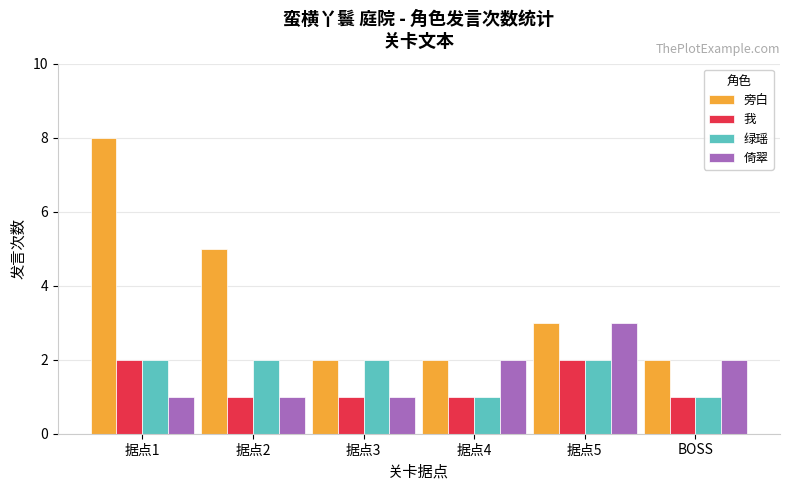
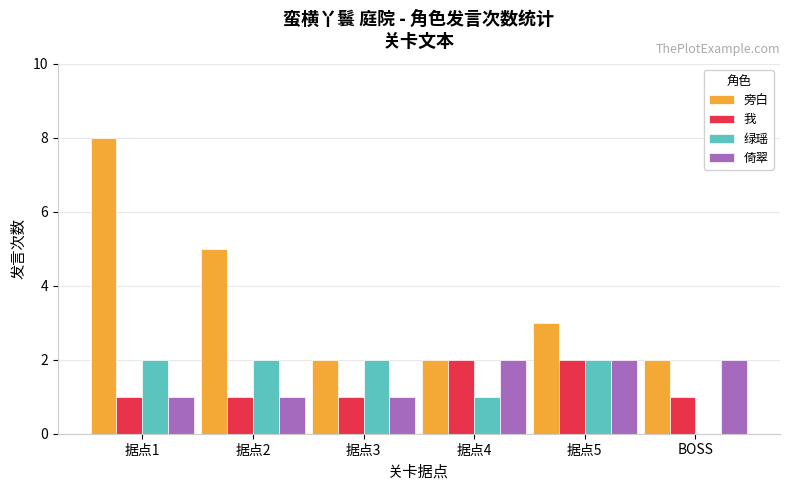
  {
    "旁白": {
      "据点1": 8,
      "据点2": 5,
      "据点3": 2,
      "据点4": 2,
      "据点5": 3,
      "BOSS": 2
    },
    "我": {
-     "据点1": 2,
+     "据点1": 1,
      "据点2": 1,
      "据点3": 1,
-     "据点4": 1,
+     "据点4": 2,
      "据点5": 2,
      "BOSS": 1
    },
    "绿瑶": {
      "据点1": 2,
      "据点2": 2,
      "据点3": 2,
      "据点4": 1,
      "据点5": 2,
-     "BOSS": 1
+     "BOSS": 0
    },
    "倚翠": {
      "据点1": 1,
      "据点2": 1,
      "据点3": 1,
      "据点4": 2,
-     "据点5": 3,
+     "据点5": 2,
      "BOSS": 2
    }
  }
